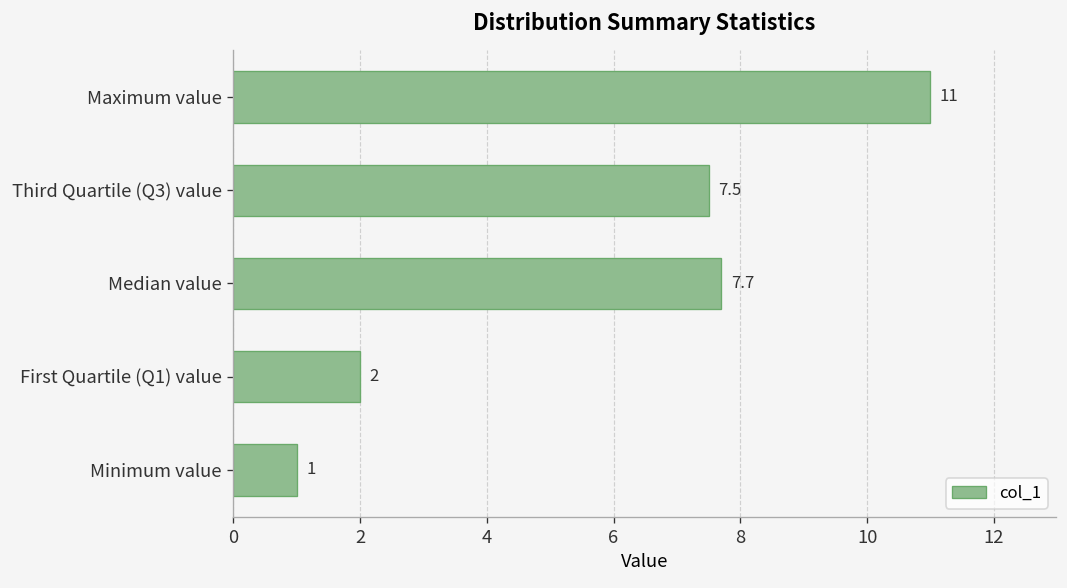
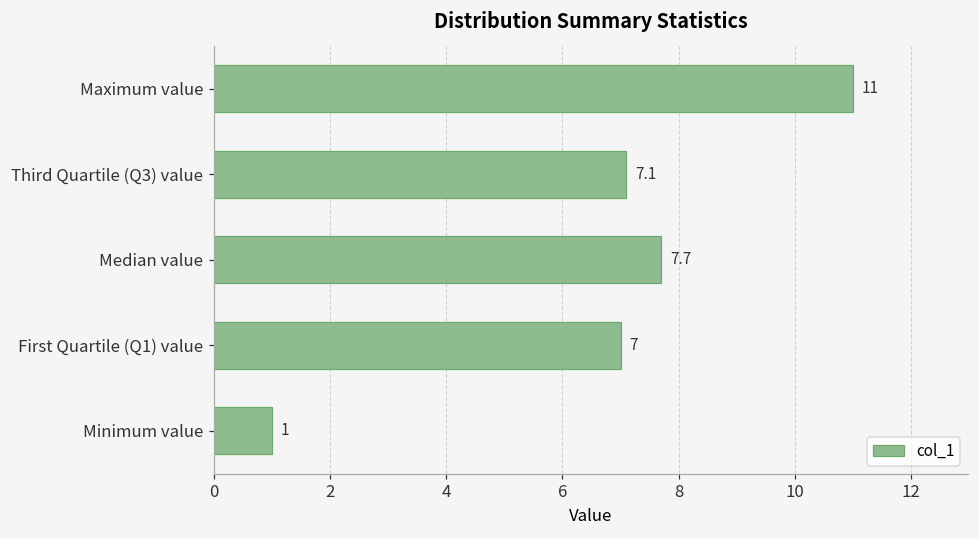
  {
    "Maximum value": 11,
-   "Third Quartile (Q3) value": 7.5,
+   "Third Quartile (Q3) value": 7.1,
    "Median value": 7.7,
-   "First Quartile (Q1) value": 2,
+   "First Quartile (Q1) value": 7,
    "Minimum value": 1
  }
